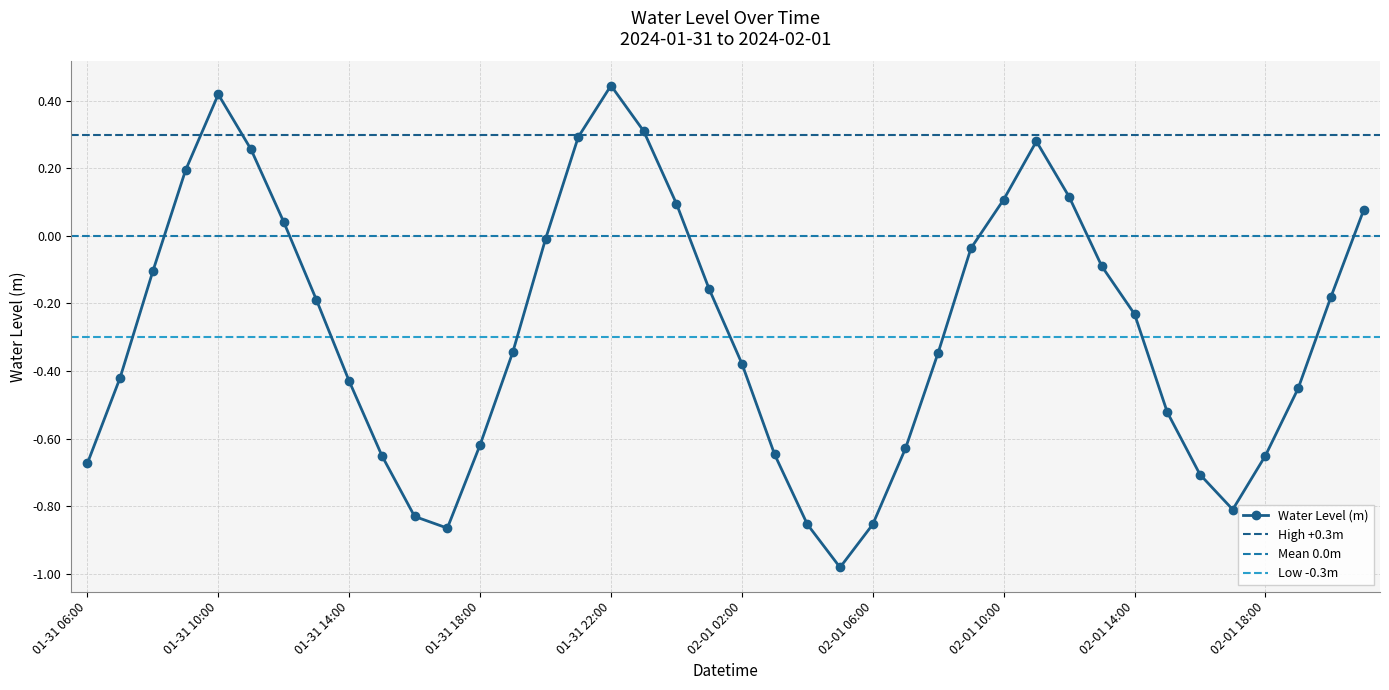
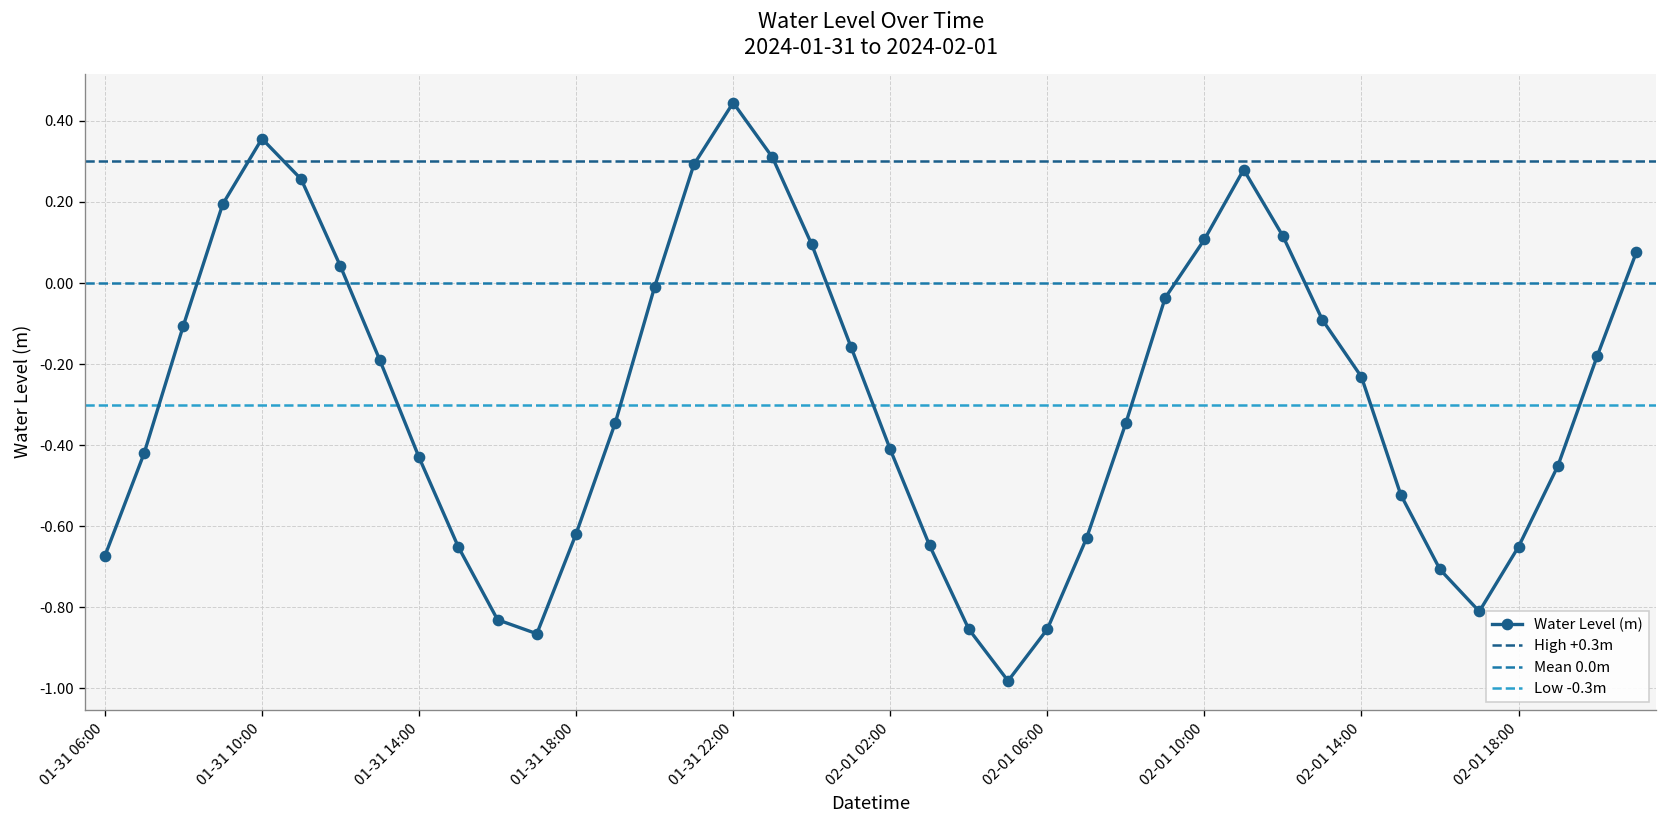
  {
    "01-31 06:00": -0.67,
-   "01-31 10:00": 0.42,
+   "01-31 10:00": 0.36,
    "01-31 14:00": -0.43,
    "01-31 18:00": -0.62,
    "01-31 22:00": 0.45,
-   "02-01 02:00": -0.38,
+   "02-01 02:00": -0.41,
    "02-01 06:00": -0.85,
    "02-01 10:00": 0.11,
    "02-01 14:00": -0.23,
    "02-01 18:00": -0.65
  }
